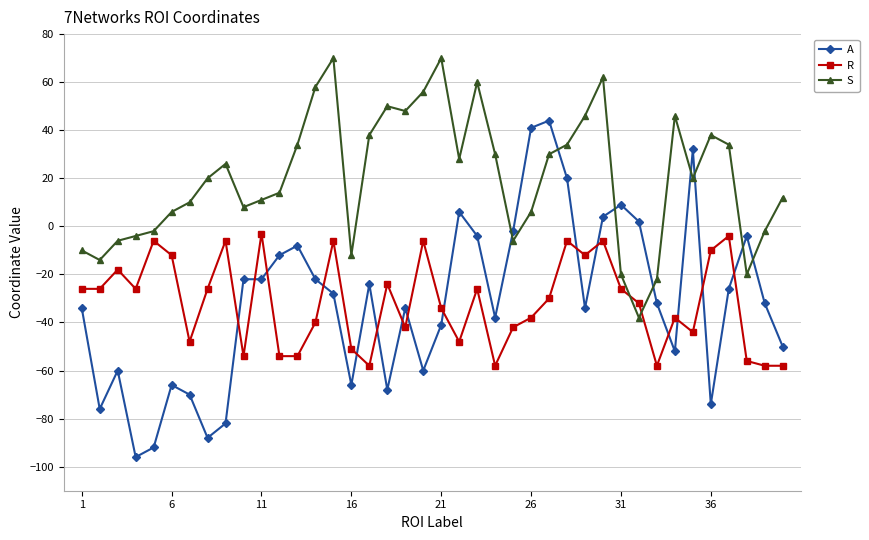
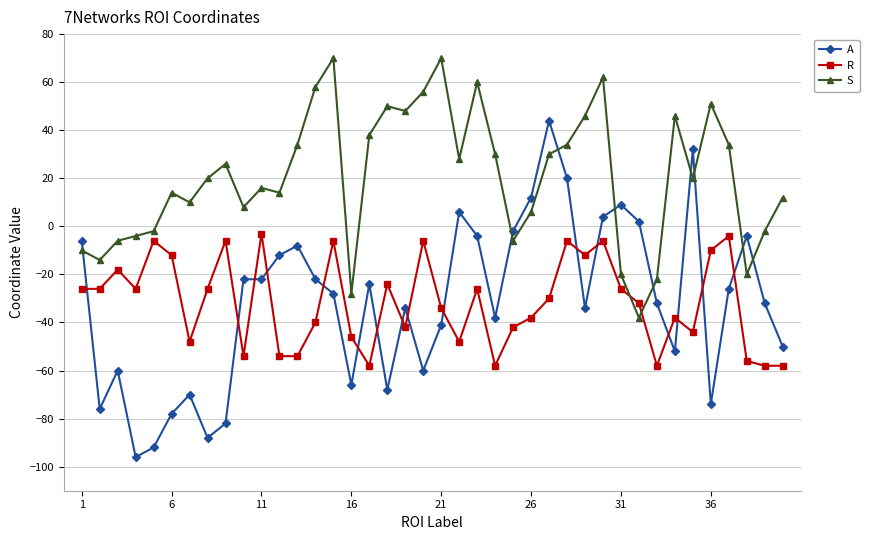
  {
    "A": {
-     "1": -34,
-     "6": -66,
+     "1": -6,
+     "6": -78,
      "11": -22,
      "16": -66,
      "21": -41,
-     "26": 41,
+     "26": 12,
      "31": 9,
      "36": -74
    },
    "R": {
      "1": -26,
      "6": -12,
      "11": -3,
-     "16": -51,
+     "16": -46,
      "21": -34,
      "26": -38,
      "31": -26,
      "36": -10
    },
    "S": {
      "1": -10,
-     "6": 6,
-     "11": 11,
-     "16": -12,
+     "6": 14,
+     "11": 16,
+     "16": -28,
      "21": 70,
      "26": 6,
      "31": -20,
-     "36": 38
+     "36": 51
    }
  }
